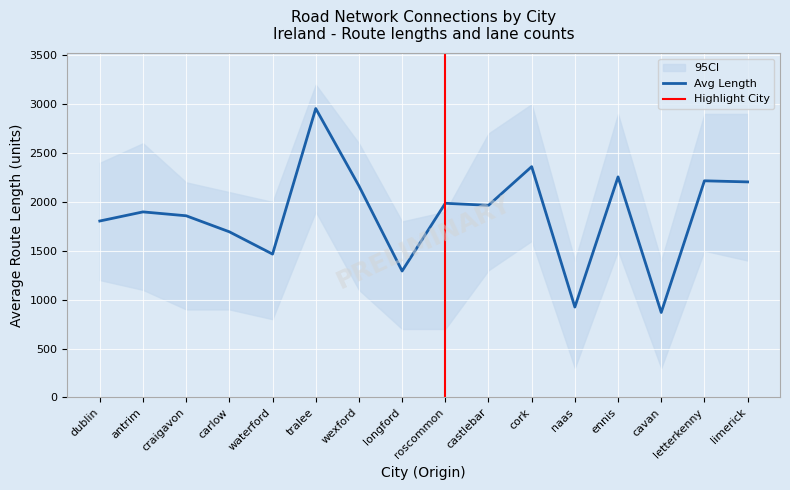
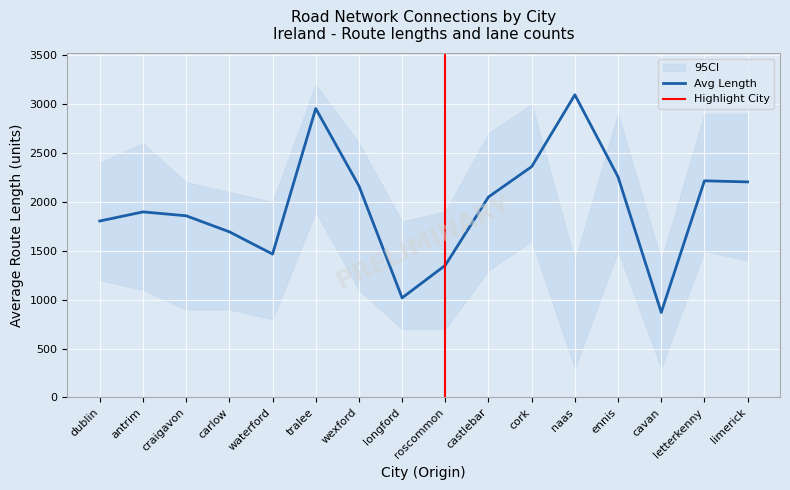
  {
    "Avg Length": {
      "dublin": 1800,
      "antrim": 1900,
      "craigavon": 1900,
      "carlow": 1700,
      "waterford": 1500,
      "tralee": 3000,
      "wexford": 2200,
-     "longford": 1300,
-     "roscommon": 2000,
-     "castlebar": 2000,
+     "longford": 1000,
+     "roscommon": 1400,
+     "castlebar": 2100,
      "cork": 2400,
-     "naas": 900,
+     "naas": 3100,
      "ennis": 2300,
      "cavan": 900,
      "letterkenny": 2200,
      "limerick": 2200
    }
  }
